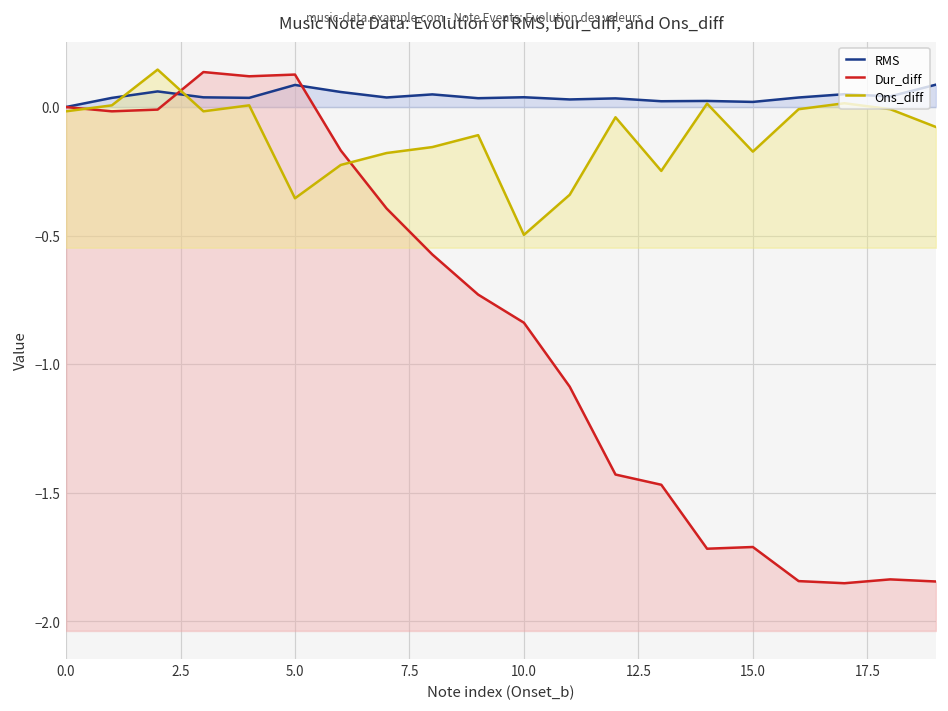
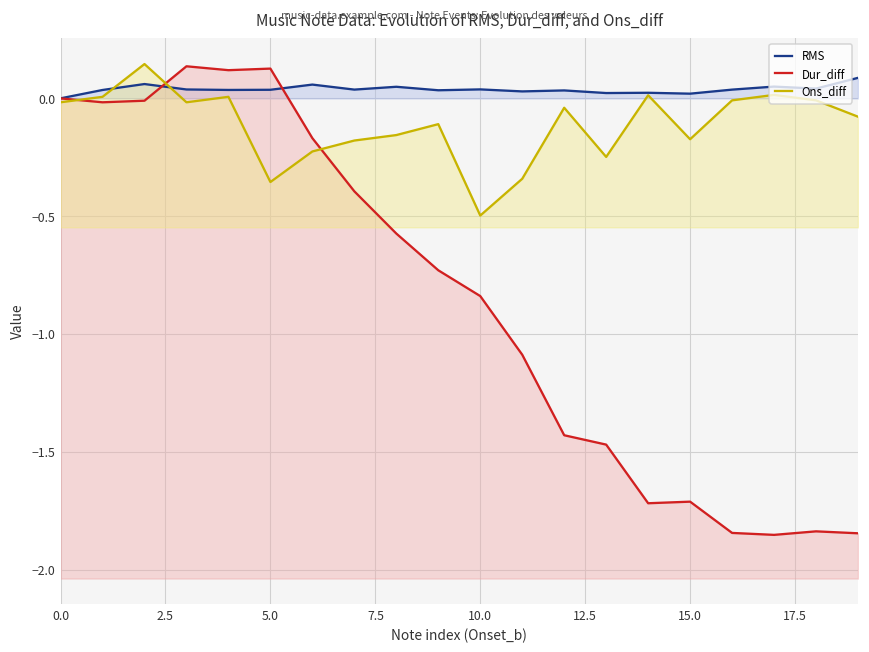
  {
    "RMS": {
-     "5.0": 0.09,
+     "5.0": 0.04,
      "10.0": 0.04,
      "15.0": 0.02
    },
    "Dur_diff": {
      "5.0": 0.13,
      "10.0": -0.84,
      "15.0": -1.71
    },
    "Ons_diff": {
      "0.0": -0.02,
      "5.0": -0.35,
      "10.0": -0.50,
      "15.0": -0.17
    }
  }
